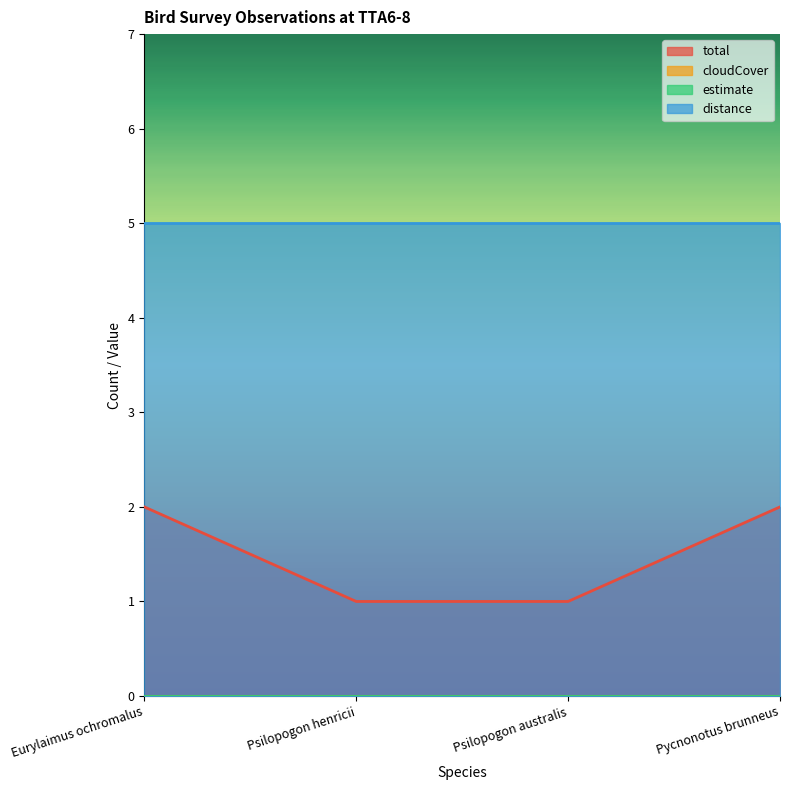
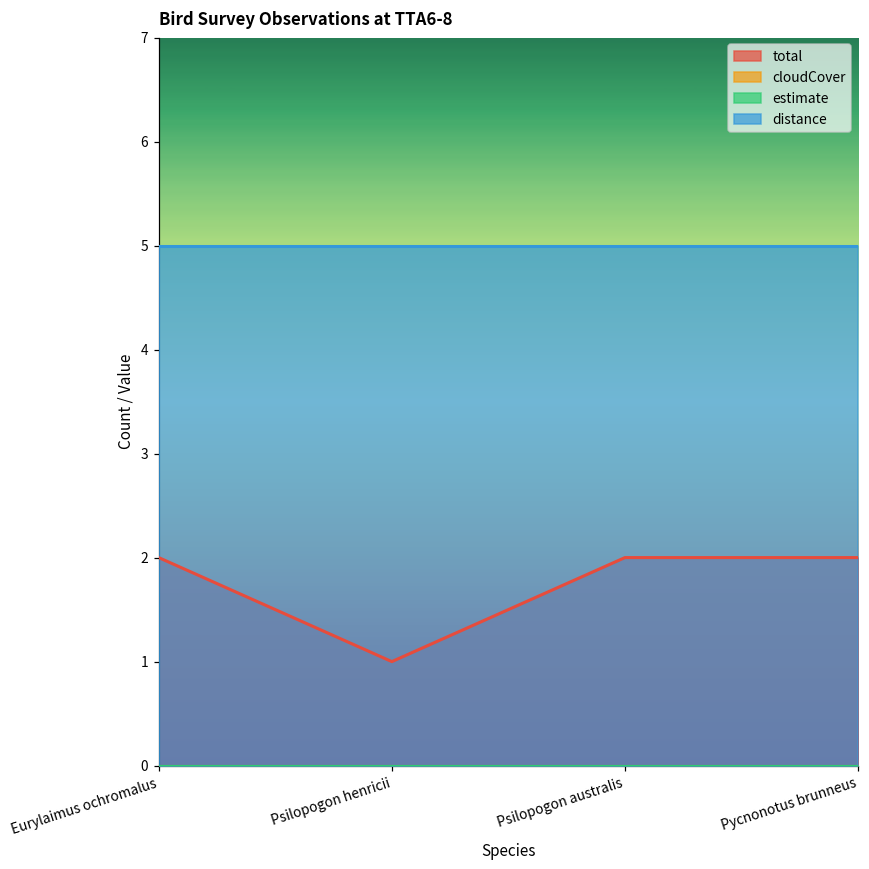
  {
    "total": {
      "Eurylaimus ochromalus": 2,
      "Psilopogon henricii": 1,
-     "Psilopogon australis": 1,
+     "Psilopogon australis": 2,
      "Pycnonotus brunneus": 2
    },
    "estimate": {
      "Eurylaimus ochromalus": 0,
      "Psilopogon henricii": 0,
      "Psilopogon australis": 0,
      "Pycnonotus brunneus": 0
    },
    "distance": {
      "Eurylaimus ochromalus": 5,
      "Psilopogon henricii": 5,
      "Psilopogon australis": 5,
      "Pycnonotus brunneus": 5
    }
  }
